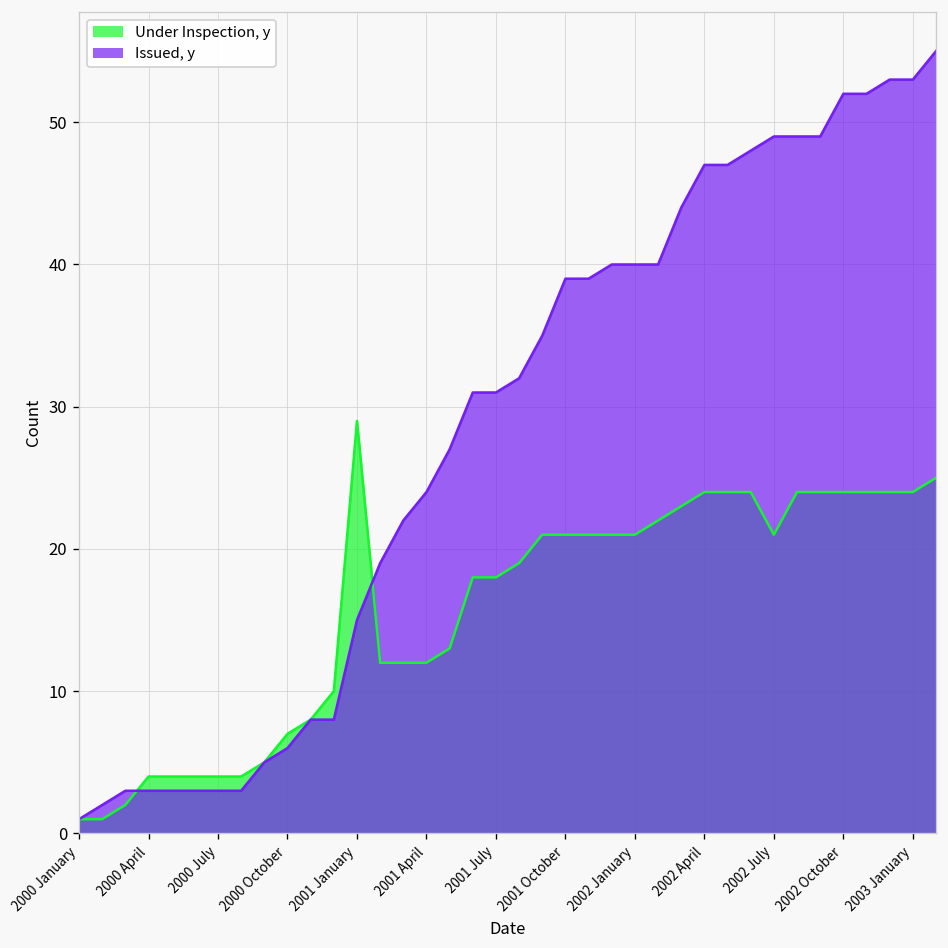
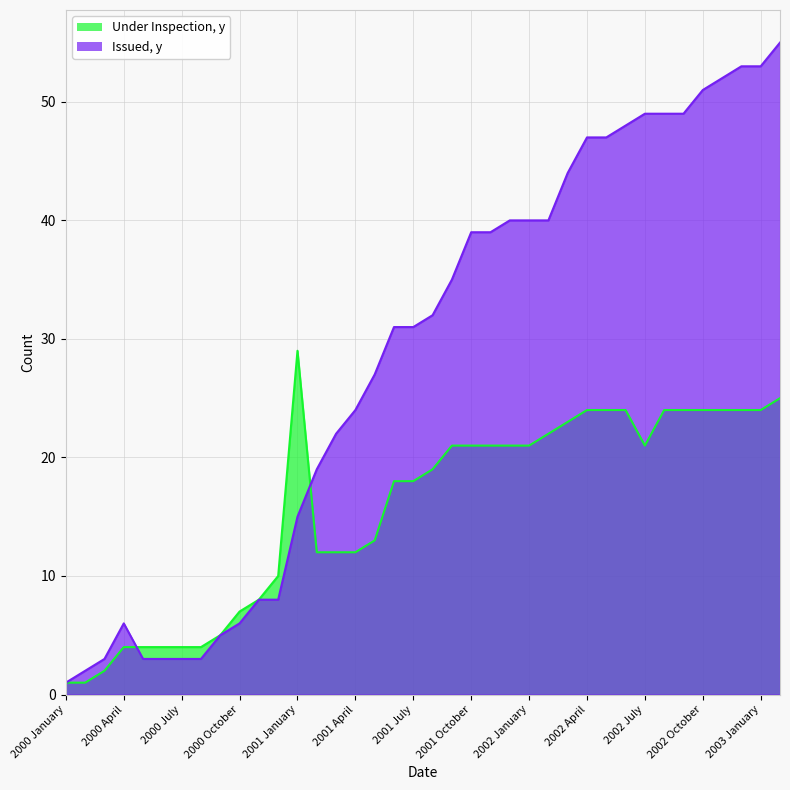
  {
    "Under Inspection, y": {
      "2000 April": 4,
      "2000 July": 4,
      "2000 October": 7,
      "2001 January": 29,
      "2001 April": 12,
      "2001 July": 18,
      "2001 October": 21,
      "2002 January": 21,
      "2002 April": 24,
      "2002 July": 21,
      "2002 October": 24,
      "2003 January": 24
    },
    "Issued, y": {
-     "2000 April": 3,
+     "2000 April": 6,
      "2000 July": 3,
      "2000 October": 6,
      "2001 January": 15,
      "2001 April": 24,
      "2001 July": 31,
      "2001 October": 39,
      "2002 January": 40,
      "2002 April": 47,
      "2002 July": 49,
-     "2002 October": 52,
+     "2002 October": 51,
      "2003 January": 53
    }
  }
